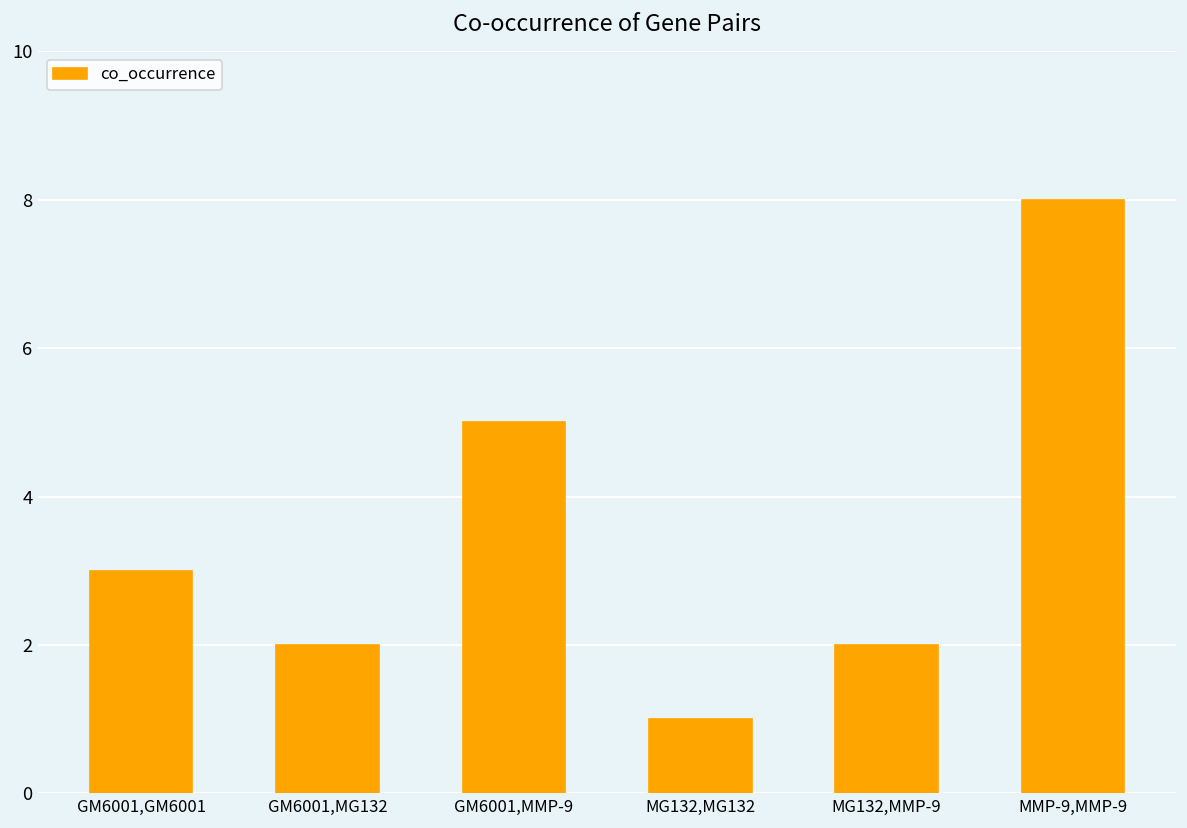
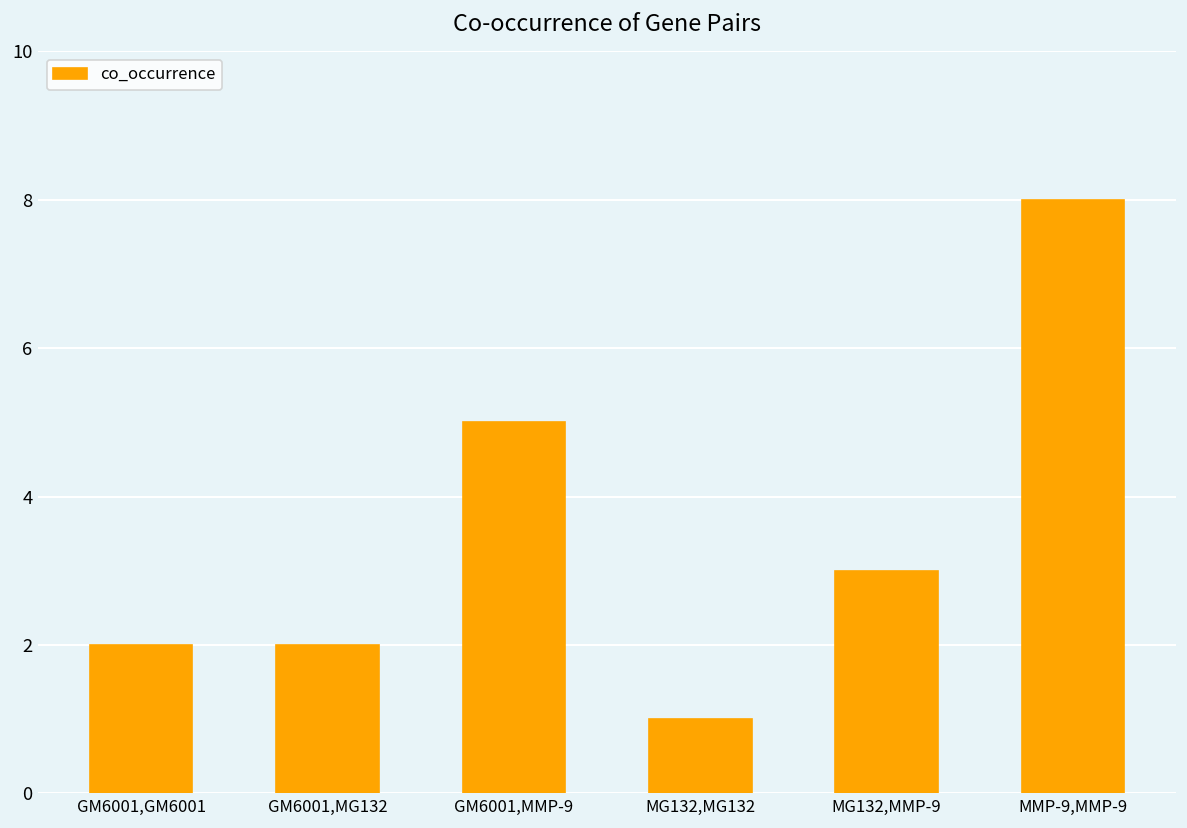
  {
-   "GM6001,GM6001": 3,
+   "GM6001,GM6001": 2,
    "GM6001,MG132": 2,
    "GM6001,MMP-9": 5,
    "MG132,MG132": 1,
-   "MG132,MMP-9": 2,
+   "MG132,MMP-9": 3,
    "MMP-9,MMP-9": 8
  }
